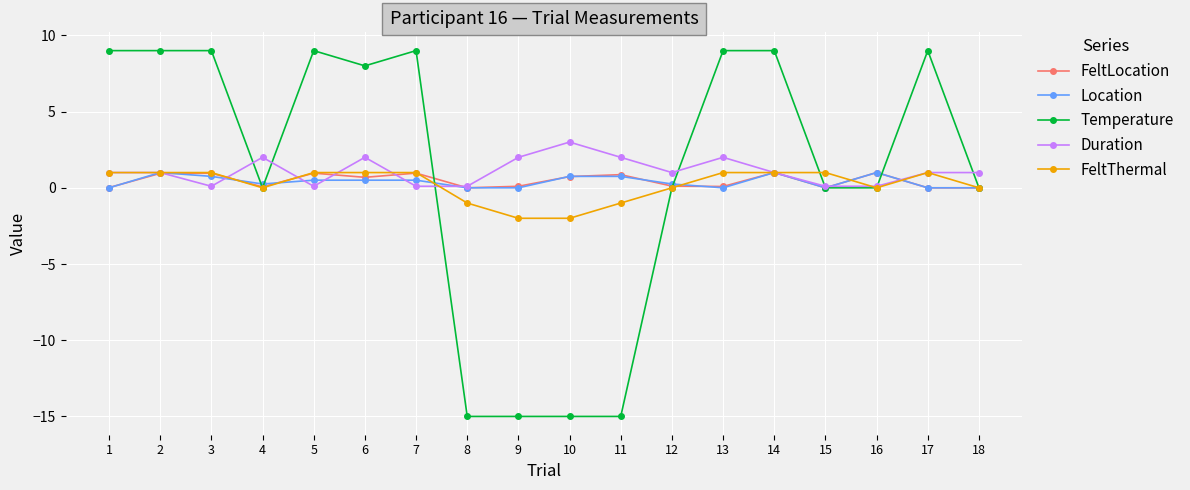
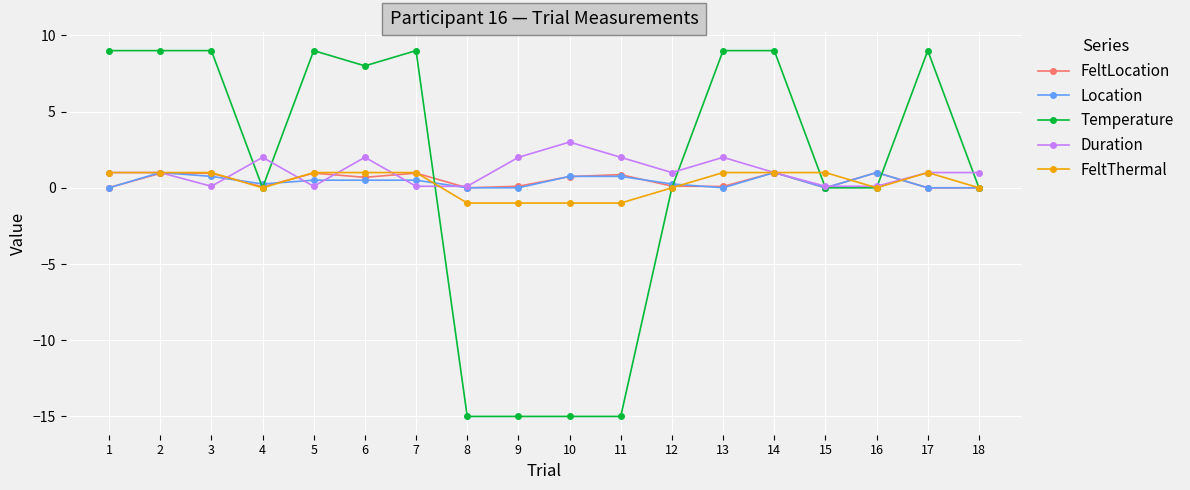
  {
    "FeltLocation": {
      "6": 0.7
    },
    "Location": {
      "3": 0.8,
      "4": 0.3,
      "5": 0.5,
      "6": 0.5,
      "7": 0.5
    },
    "Temperature": {
      "1": 9,
      "2": 9,
      "3": 9,
      "5": 9,
      "6": 8,
      "7": 9,
      "8": -15,
      "9": -15,
      "10": -15,
      "11": -15,
      "13": 9,
      "14": 9,
      "17": 9
    },
    "Duration": {
      "3": 0,
      "4": 2,
      "5": 0,
      "6": 2,
      "7": 0,
      "9": 2,
      "10": 3,
      "11": 2,
      "12": 1,
      "13": 2,
      "18": 1
    },
    "FeltThermal": {
      "6": 1,
      "8": -1,
-     "9": -2,
-     "10": -2,
+     "9": -1,
+     "10": -1,
      "11": -1,
      "13": 1,
      "15": 1
    }
  }
